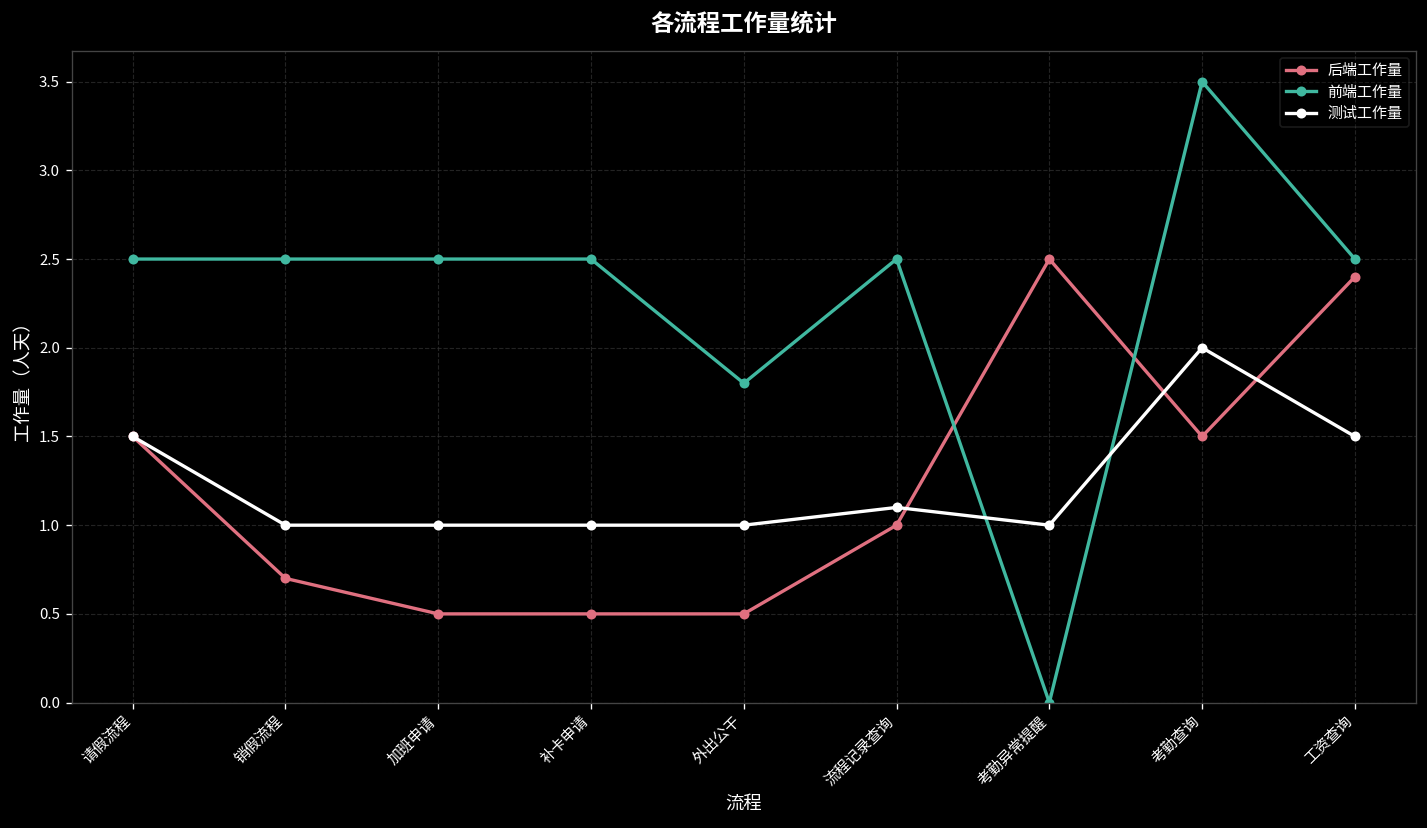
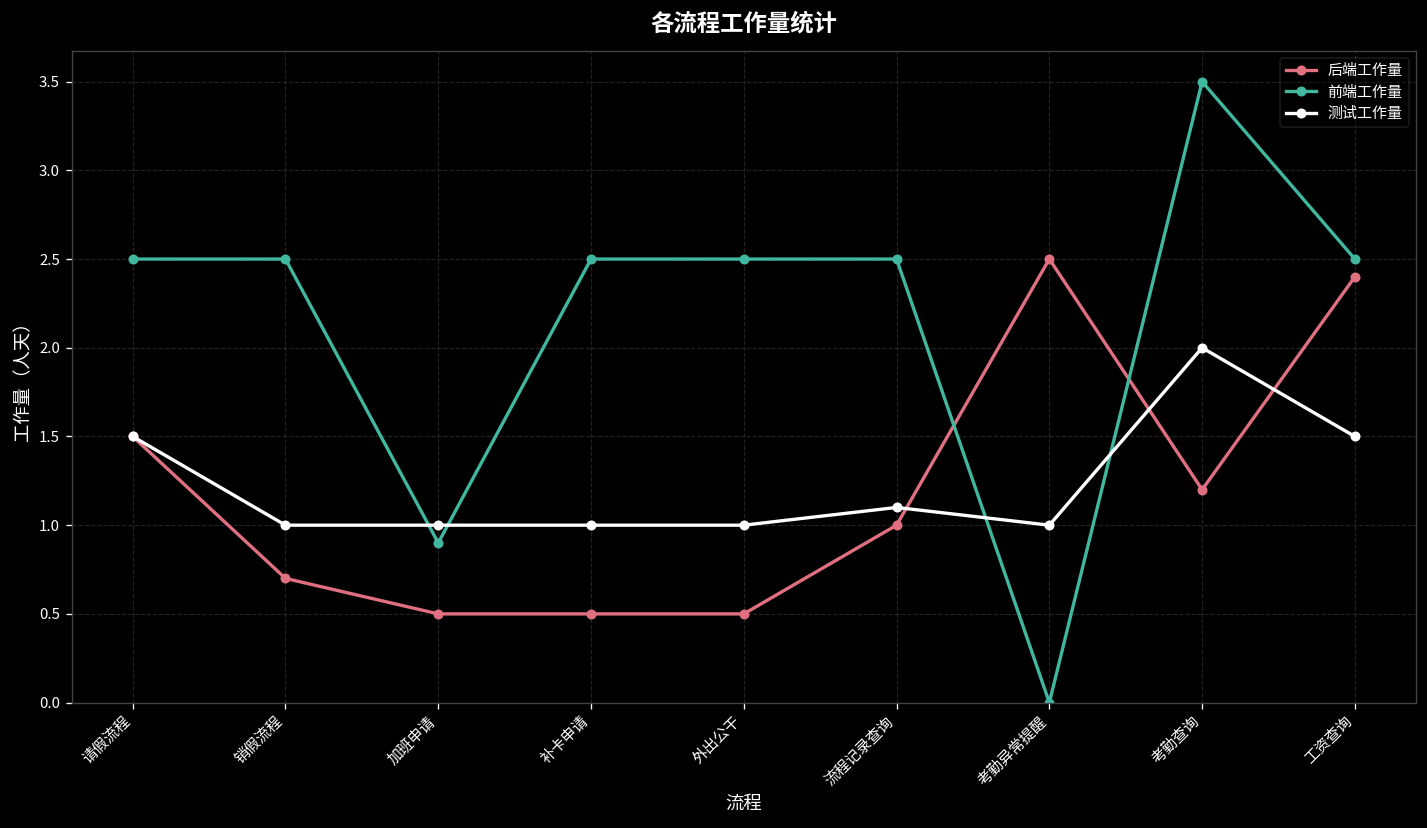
  {
    "后端工作量": {
      "销假流程": 0.7,
      "加班申请": 0.5,
      "补卡申请": 0.5,
      "外出公干": 0.5,
      "流程记录查询": 1.0,
      "考勤异常提醒": 2.5,
-     "考勤查询": 1.5,
+     "考勤查询": 1.2,
      "工资查询": 2.4
    },
    "前端工作量": {
      "请假流程": 2.5,
      "销假流程": 2.5,
-     "加班申请": 2.5,
+     "加班申请": 0.9,
      "补卡申请": 2.5,
-     "外出公干": 1.8,
+     "外出公干": 2.5,
      "流程记录查询": 2.5,
      "考勤异常提醒": 0.0,
      "考勤查询": 3.5,
      "工资查询": 2.5
    },
    "测试工作量": {
      "销假流程": 1.0,
      "加班申请": 1.0,
      "补卡申请": 1.0,
      "外出公干": 1.0,
      "流程记录查询": 1.1,
      "考勤异常提醒": 1.0,
      "考勤查询": 2.0,
      "工资查询": 1.5
    }
  }
